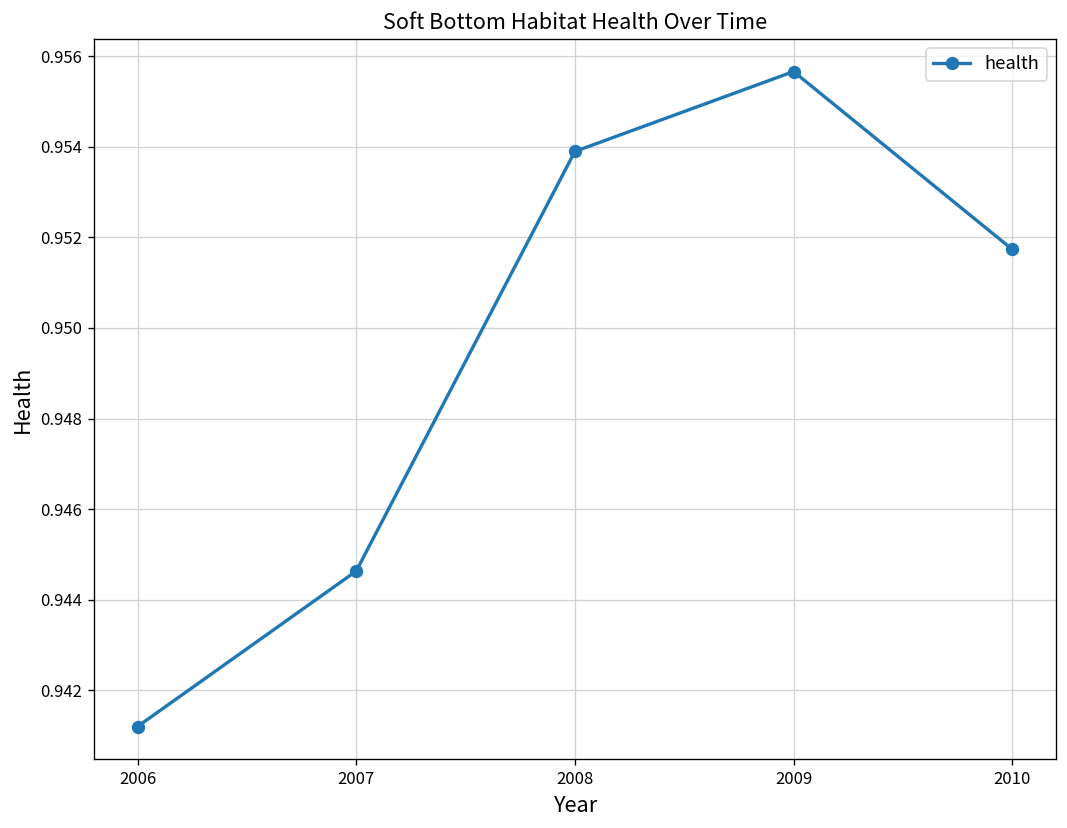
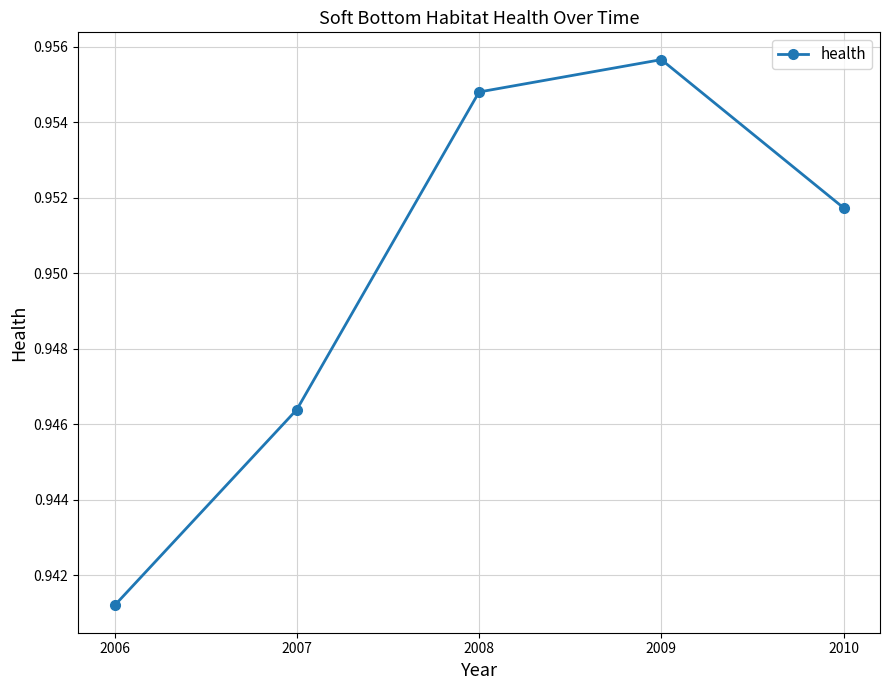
  {
    "2006": 0.9412,
-   "2007": 0.9446,
-   "2008": 0.9539,
+   "2007": 0.9464,
+   "2008": 0.9548,
    "2009": 0.9557,
    "2010": 0.9517
  }
